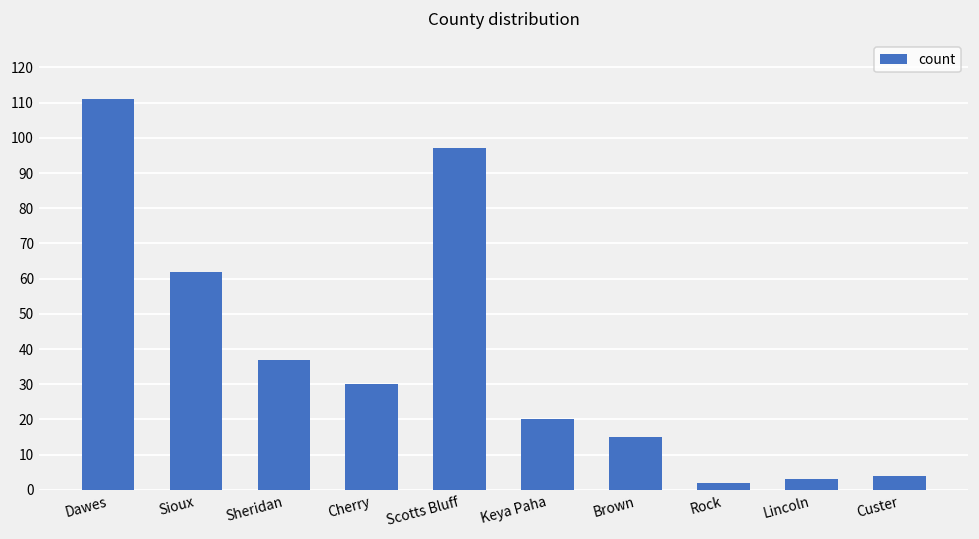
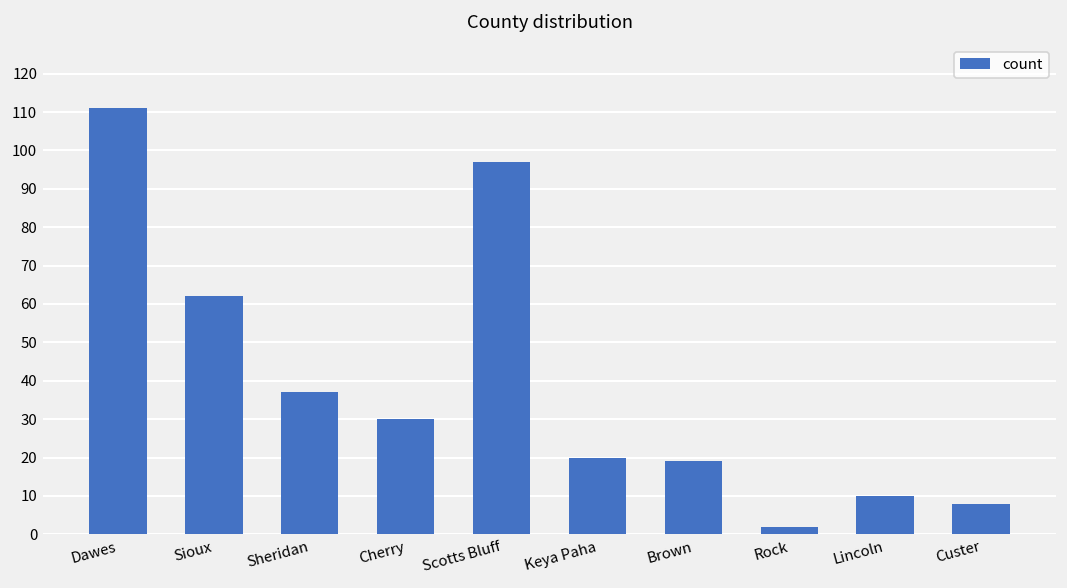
  {
    "Dawes": 111,
    "Sioux": 62,
    "Sheridan": 37,
    "Cherry": 30,
    "Scotts Bluff": 97,
    "Keya Paha": 20,
-   "Brown": 15,
+   "Brown": 19,
    "Rock": 2,
-   "Lincoln": 3,
-   "Custer": 4
+   "Lincoln": 10,
+   "Custer": 8
  }
